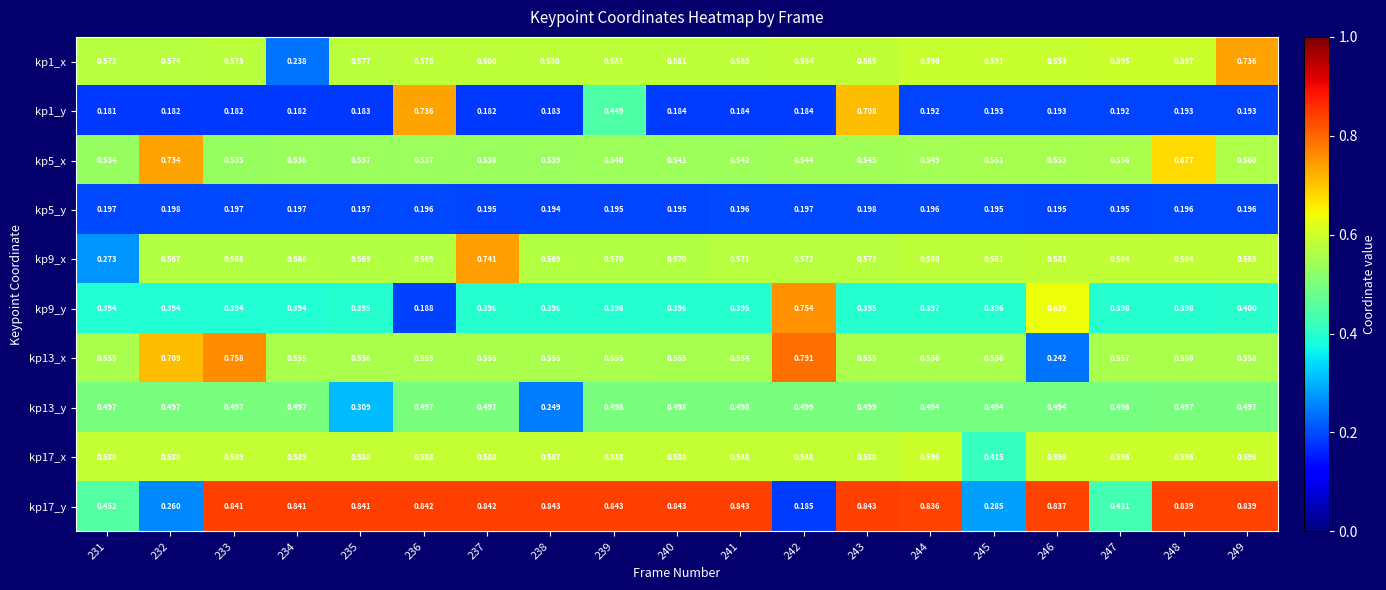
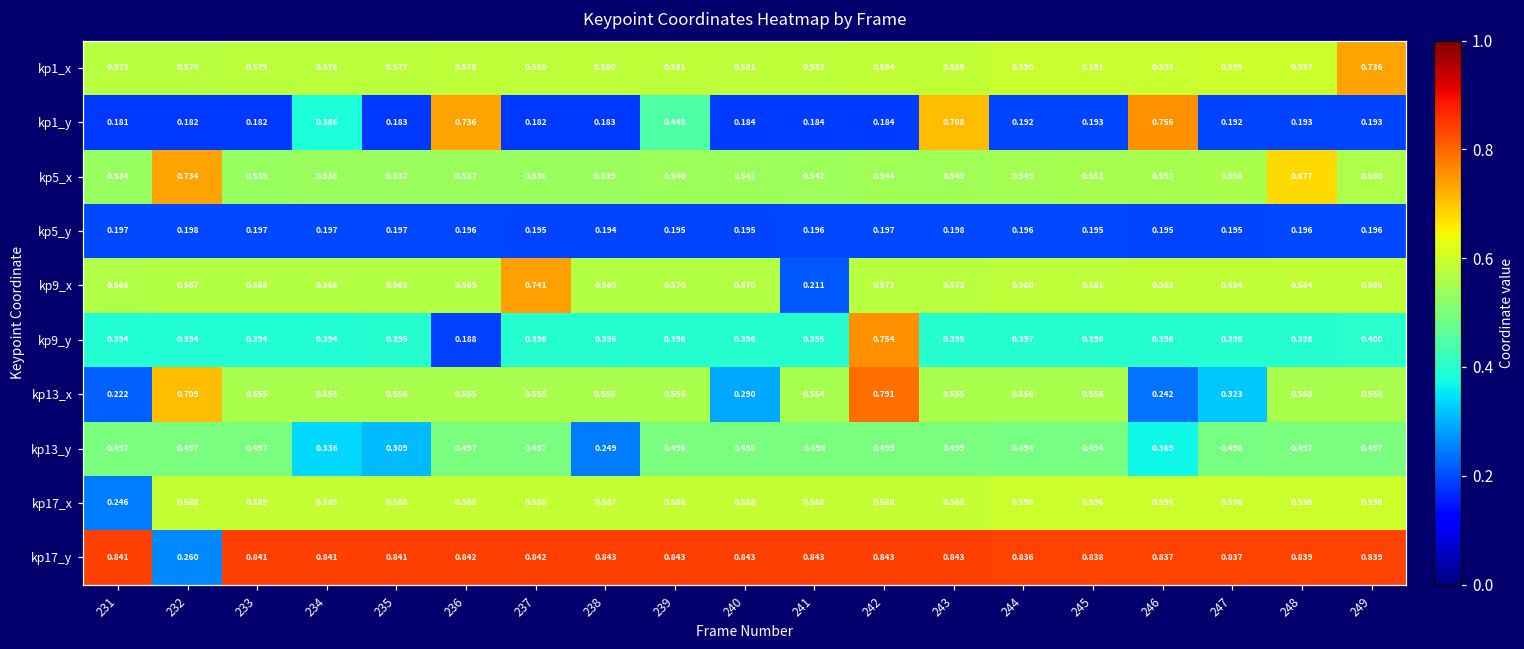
  {
    "kp1_x": {
      "231": 0.573,
      "232": 0.574,
      "233": 0.575,
-     "234": 0.238,
+     "234": 0.576,
      "235": 0.577,
      "236": 0.578,
      "237": 0.580,
      "238": 0.580,
      "239": 0.581,
      "240": 0.581,
      "241": 0.582,
      "242": 0.584,
      "243": 0.585,
      "244": 0.590,
      "245": 0.591,
      "246": 0.593,
      "247": 0.595,
      "248": 0.597,
      "249": 0.736
    },
    "kp1_y": {
      "231": 0.181,
      "232": 0.182,
      "233": 0.182,
-     "234": 0.182,
+     "234": 0.386,
      "235": 0.183,
      "236": 0.736,
      "237": 0.182,
      "238": 0.183,
      "239": 0.449,
      "240": 0.184,
      "241": 0.184,
      "242": 0.184,
      "243": 0.708,
      "244": 0.192,
      "245": 0.193,
-     "246": 0.193,
+     "246": 0.756,
      "247": 0.192,
      "248": 0.193,
      "249": 0.193
    },
    "kp5_x": {
      "231": 0.534,
      "232": 0.734,
      "233": 0.535,
      "234": 0.536,
      "235": 0.537,
      "236": 0.537,
      "237": 0.538,
      "238": 0.539,
      "239": 0.540,
      "240": 0.541,
      "241": 0.542,
      "242": 0.544,
      "243": 0.545,
      "244": 0.549,
      "245": 0.551,
      "246": 0.553,
      "247": 0.556,
      "248": 0.677,
      "249": 0.560
    },
    "kp5_y": {
      "231": 0.197,
      "232": 0.198,
      "233": 0.197,
      "234": 0.197,
      "235": 0.197,
      "236": 0.196,
      "237": 0.195,
      "238": 0.194,
      "239": 0.195,
      "240": 0.195,
      "241": 0.196,
      "242": 0.197,
      "243": 0.198,
      "244": 0.196,
      "245": 0.195,
      "246": 0.195,
      "247": 0.195,
      "248": 0.196,
      "249": 0.196
    },
    "kp9_x": {
-     "231": 0.273,
+     "231": 0.566,
      "232": 0.567,
      "233": 0.568,
      "234": 0.568,
      "235": 0.569,
      "236": 0.569,
      "237": 0.741,
      "238": 0.569,
      "239": 0.570,
      "240": 0.570,
-     "241": 0.571,
+     "241": 0.211,
      "242": 0.572,
      "243": 0.572,
      "244": 0.580,
      "245": 0.581,
      "246": 0.583,
      "247": 0.584,
      "248": 0.584,
      "249": 0.585
    },
    "kp9_y": {
      "231": 0.394,
      "232": 0.394,
      "233": 0.394,
      "234": 0.394,
      "235": 0.395,
      "236": 0.188,
      "237": 0.396,
      "238": 0.396,
      "239": 0.396,
      "240": 0.396,
      "241": 0.395,
      "242": 0.754,
      "243": 0.395,
      "244": 0.397,
      "245": 0.396,
-     "246": 0.639,
+     "246": 0.396,
      "247": 0.398,
      "248": 0.398,
      "249": 0.400
    },
    "kp13_x": {
-     "231": 0.555,
+     "231": 0.222,
      "232": 0.709,
-     "233": 0.758,
+     "233": 0.555,
      "234": 0.555,
      "235": 0.556,
      "236": 0.555,
      "237": 0.555,
      "238": 0.555,
      "239": 0.555,
-     "240": 0.555,
+     "240": 0.290,
      "241": 0.554,
      "242": 0.791,
      "243": 0.555,
      "244": 0.556,
      "245": 0.556,
      "246": 0.242,
-     "247": 0.557,
+     "247": 0.323,
      "248": 0.558,
      "249": 0.558
    },
    "kp13_y": {
      "231": 0.497,
      "232": 0.497,
      "233": 0.497,
-     "234": 0.497,
+     "234": 0.336,
      "235": 0.309,
      "236": 0.497,
      "237": 0.497,
      "238": 0.249,
      "239": 0.498,
      "240": 0.498,
      "241": 0.498,
      "242": 0.499,
      "243": 0.499,
      "244": 0.494,
      "245": 0.494,
-     "246": 0.494,
+     "246": 0.369,
      "247": 0.496,
      "248": 0.497,
      "249": 0.497
    },
    "kp17_x": {
-     "231": 0.588,
+     "231": 0.246,
      "232": 0.588,
      "233": 0.589,
      "234": 0.589,
      "235": 0.588,
      "236": 0.588,
      "237": 0.588,
      "238": 0.587,
      "239": 0.588,
      "240": 0.588,
      "241": 0.588,
      "242": 0.588,
      "243": 0.588,
      "244": 0.596,
-     "245": 0.415,
+     "245": 0.596,
      "246": 0.596,
      "247": 0.596,
      "248": 0.596,
      "249": 0.596
    },
    "kp17_y": {
-     "231": 0.452,
+     "231": 0.841,
      "232": 0.260,
      "233": 0.841,
      "234": 0.841,
      "235": 0.841,
      "236": 0.842,
      "237": 0.842,
      "238": 0.843,
      "239": 0.843,
      "240": 0.843,
      "241": 0.843,
-     "242": 0.185,
+     "242": 0.843,
      "243": 0.843,
      "244": 0.836,
-     "245": 0.285,
+     "245": 0.838,
      "246": 0.837,
-     "247": 0.431,
+     "247": 0.837,
      "248": 0.839,
      "249": 0.839
    }
  }
